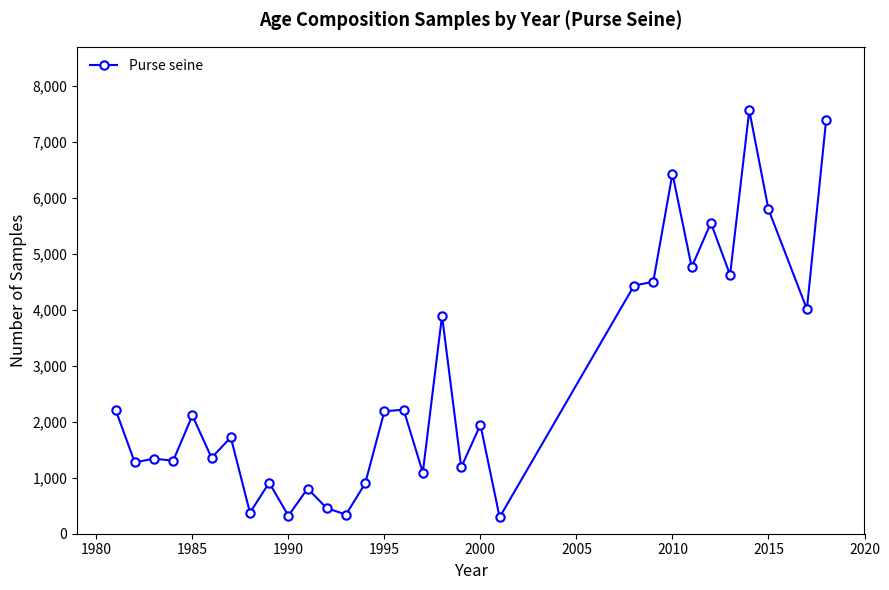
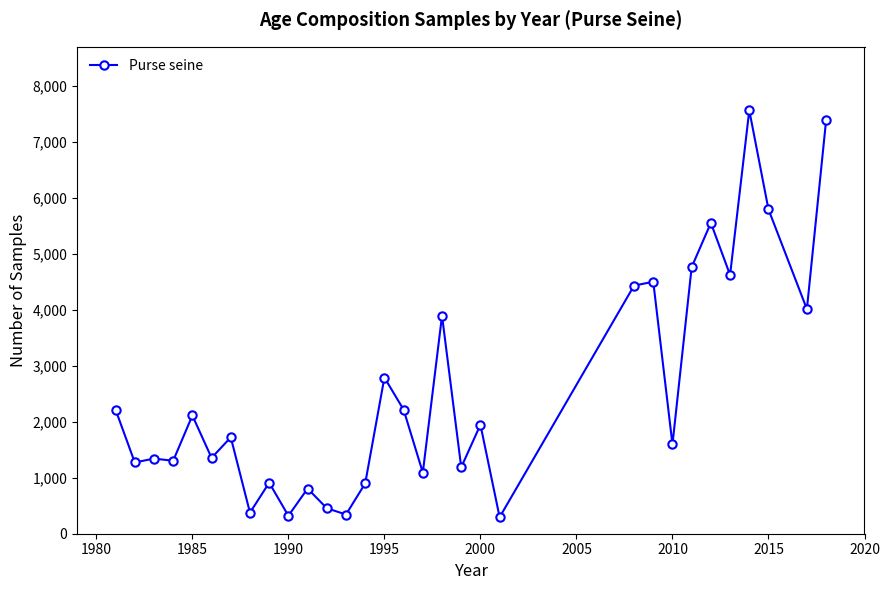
  {
    "1985": "2,100",
    "1990": "300",
-   "1995": "2,200",
+   "1995": "2,800",
    "2000": "1,900",
-   "2010": "6,400",
+   "2010": "1,600",
    "2015": "5,800"
  }
